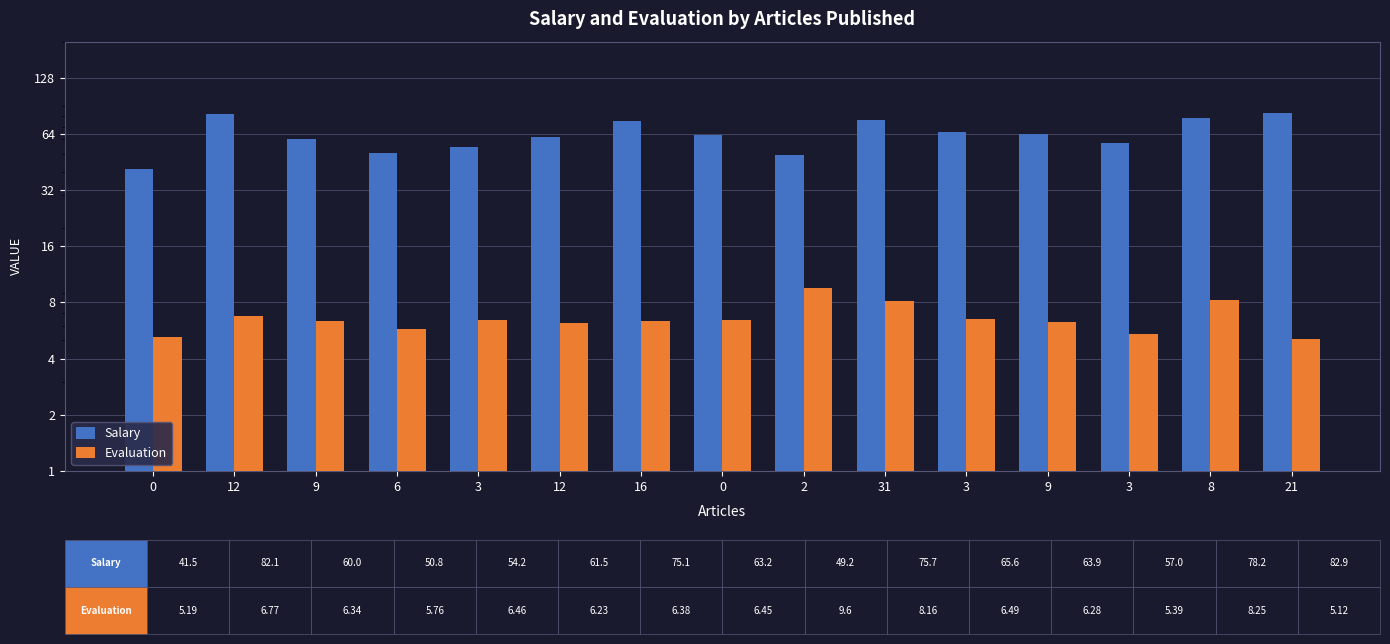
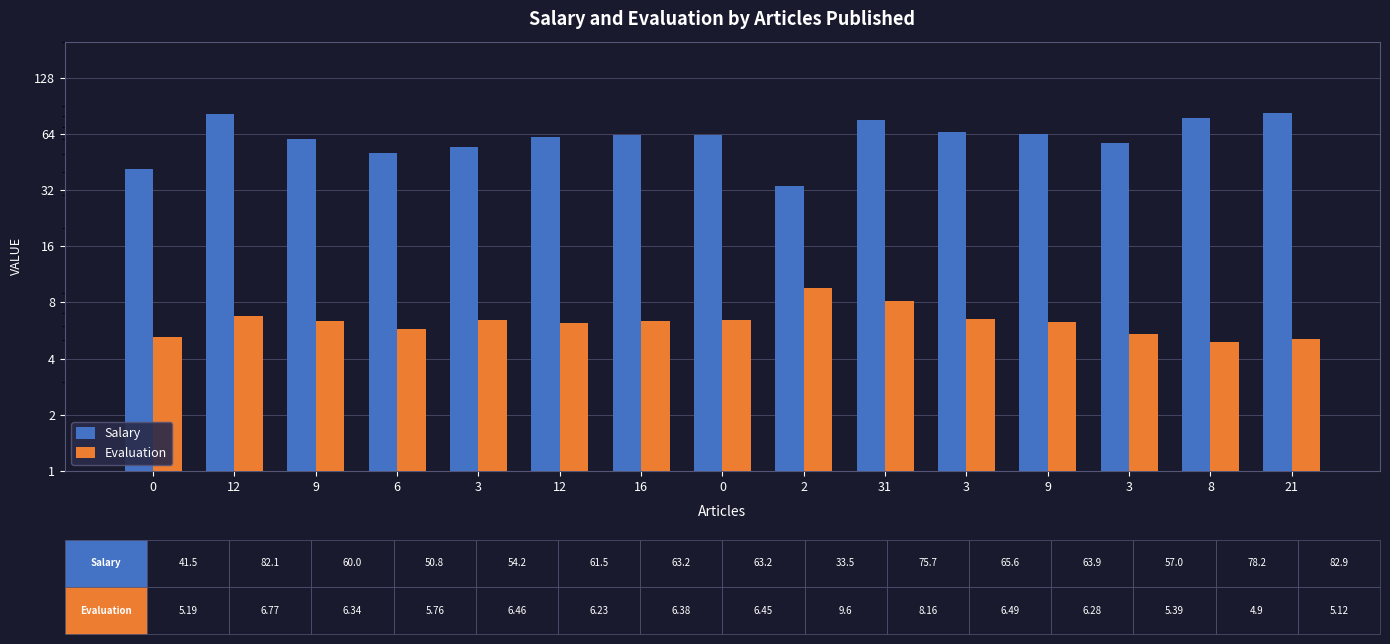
  {
    "Salary": {
-     "16": 75.1,
-     "2": 49.2
+     "16": 63.2,
+     "2": 33.5
    },
    "Evaluation": {
-     "8": 8.25
+     "8": 4.9
    }
  }
